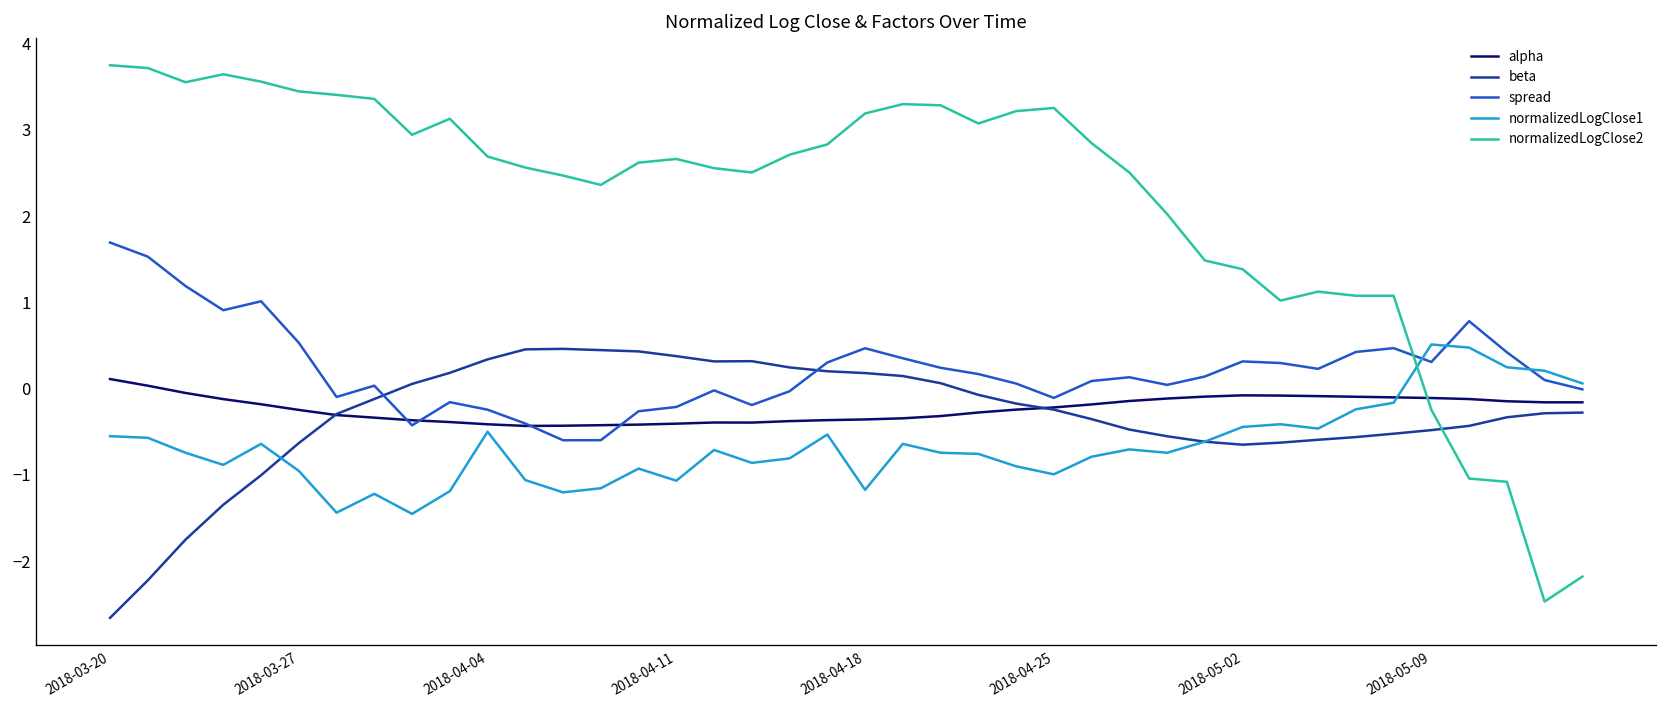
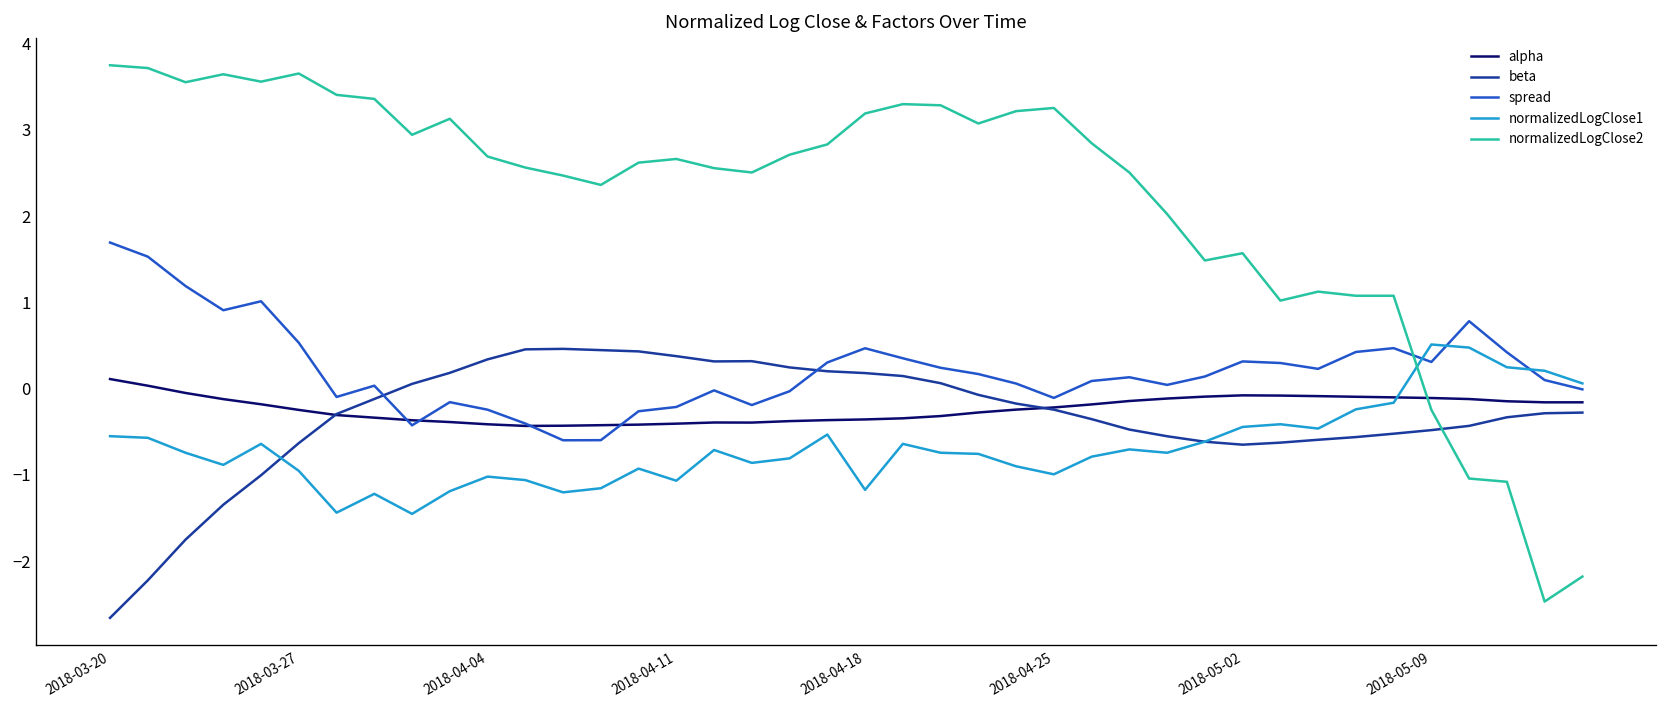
  {
    "alpha": {
      "2018-03-20": 0.1,
      "2018-03-27": -0.2,
      "2018-04-04": -0.4,
      "2018-04-11": -0.4,
      "2018-04-18": -0.4,
      "2018-05-02": -0.1,
      "2018-05-09": -0.1
    },
    "normalizedLogClose1": {
      "2018-03-20": -0.6,
      "2018-03-27": -1.0,
-     "2018-04-04": -0.5,
+     "2018-04-04": -1.0,
      "2018-04-11": -1.1,
      "2018-04-18": -1.2,
      "2018-04-25": -1.0,
      "2018-05-02": -0.4,
      "2018-05-09": 0.5
    },
    "normalizedLogClose2": {
      "2018-03-20": 3.7,
-     "2018-03-27": 3.4,
+     "2018-03-27": 3.7,
      "2018-04-04": 2.7,
      "2018-04-11": 2.7,
      "2018-04-18": 3.2,
      "2018-04-25": 3.3,
-     "2018-05-02": 1.4,
+     "2018-05-02": 1.6,
      "2018-05-09": -0.2
    }
  }
